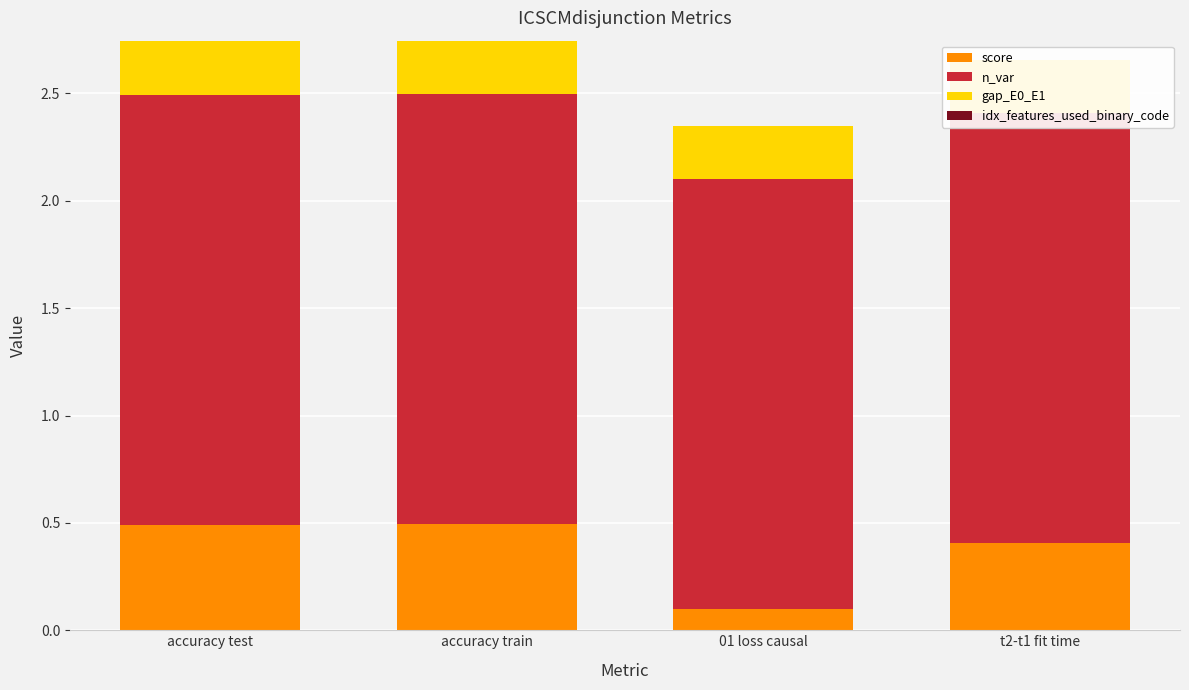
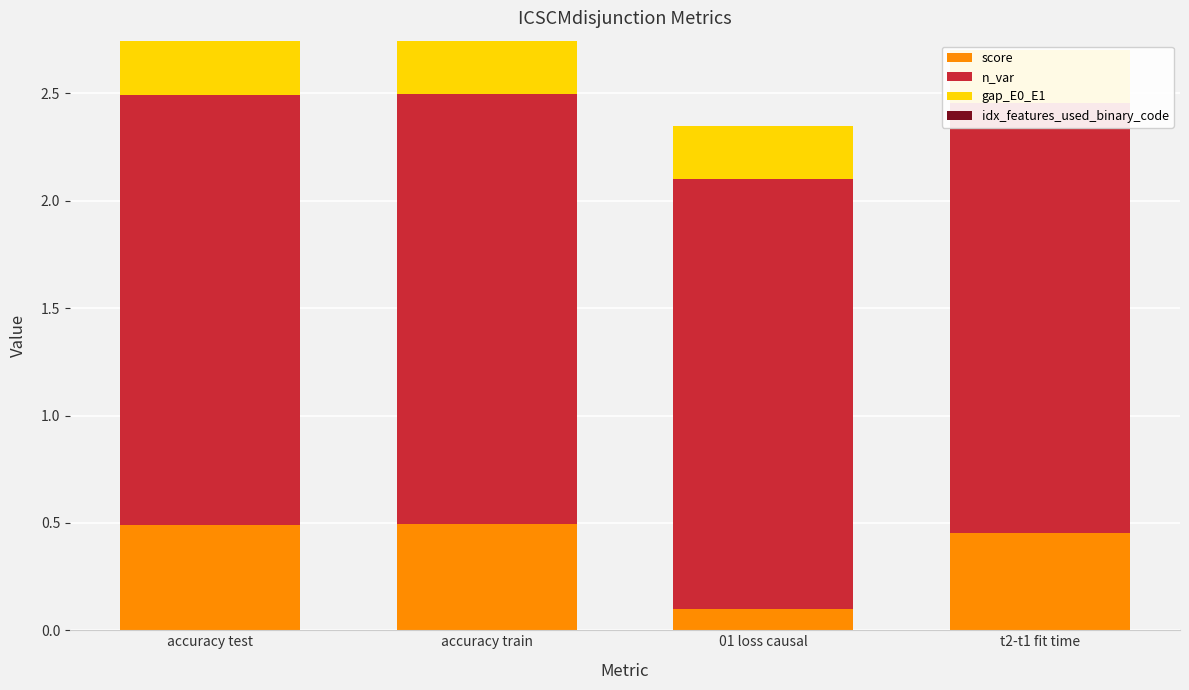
  {
    "score": {
      "accuracy test": 0.49,
      "accuracy train": 0.50,
      "01 loss causal": 0.10,
-     "t2-t1 fit time": 0.41
+     "t2-t1 fit time": 0.45
    },
    "n_var": {
      "accuracy test": 2.00,
      "accuracy train": 2.00,
      "01 loss causal": 2.00
    }
  }
